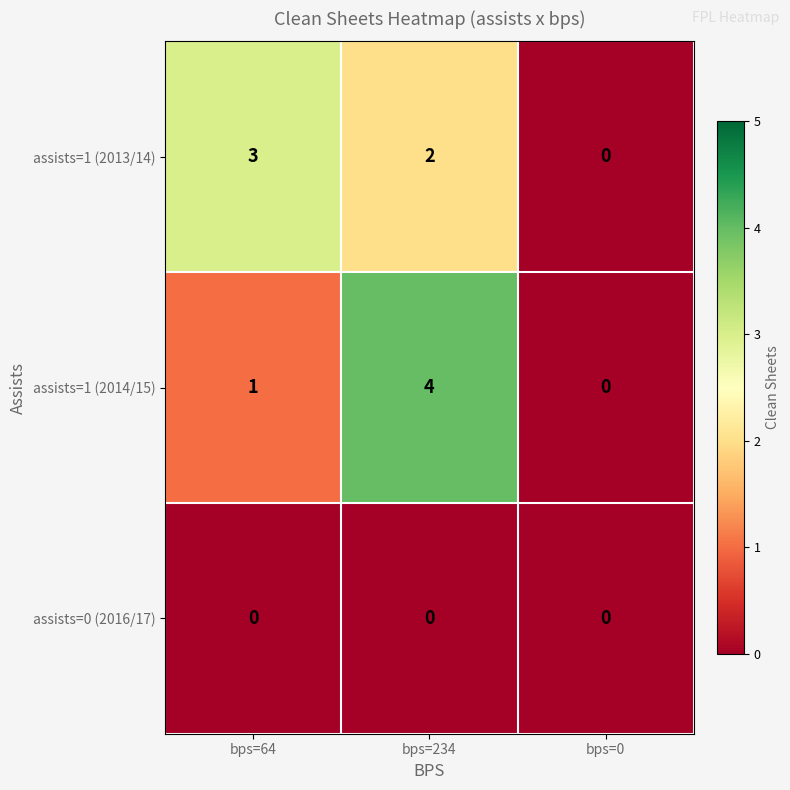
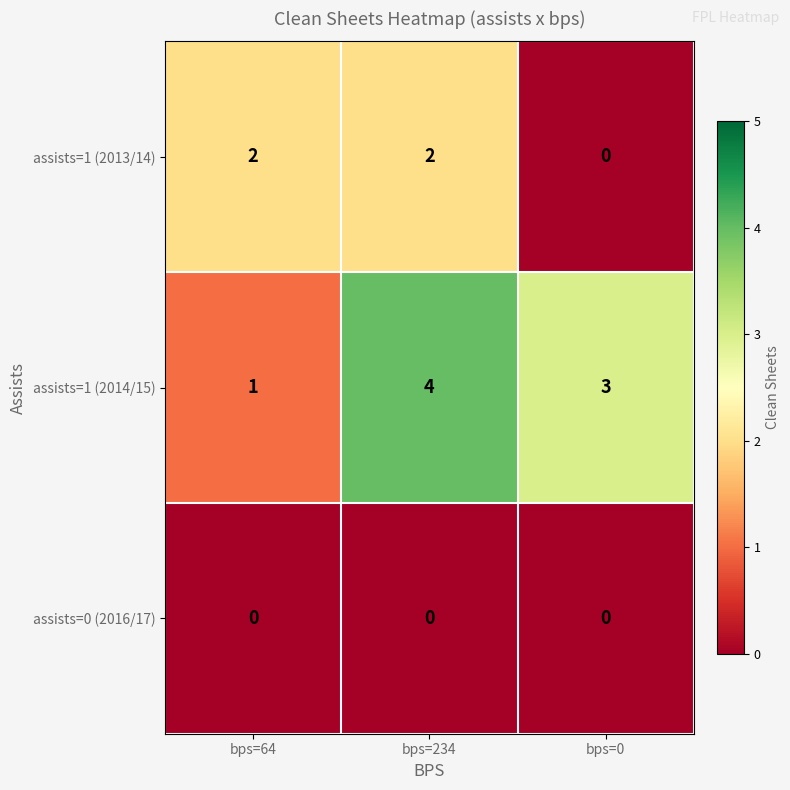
  {
    "assists=1 (2013/14)": {
-     "bps=64": 3,
+     "bps=64": 2,
      "bps=234": 2,
      "bps=0": 0
    },
    "assists=1 (2014/15)": {
      "bps=64": 1,
      "bps=234": 4,
-     "bps=0": 0
+     "bps=0": 3
    },
    "assists=0 (2016/17)": {
      "bps=64": 0,
      "bps=234": 0,
      "bps=0": 0
    }
  }
